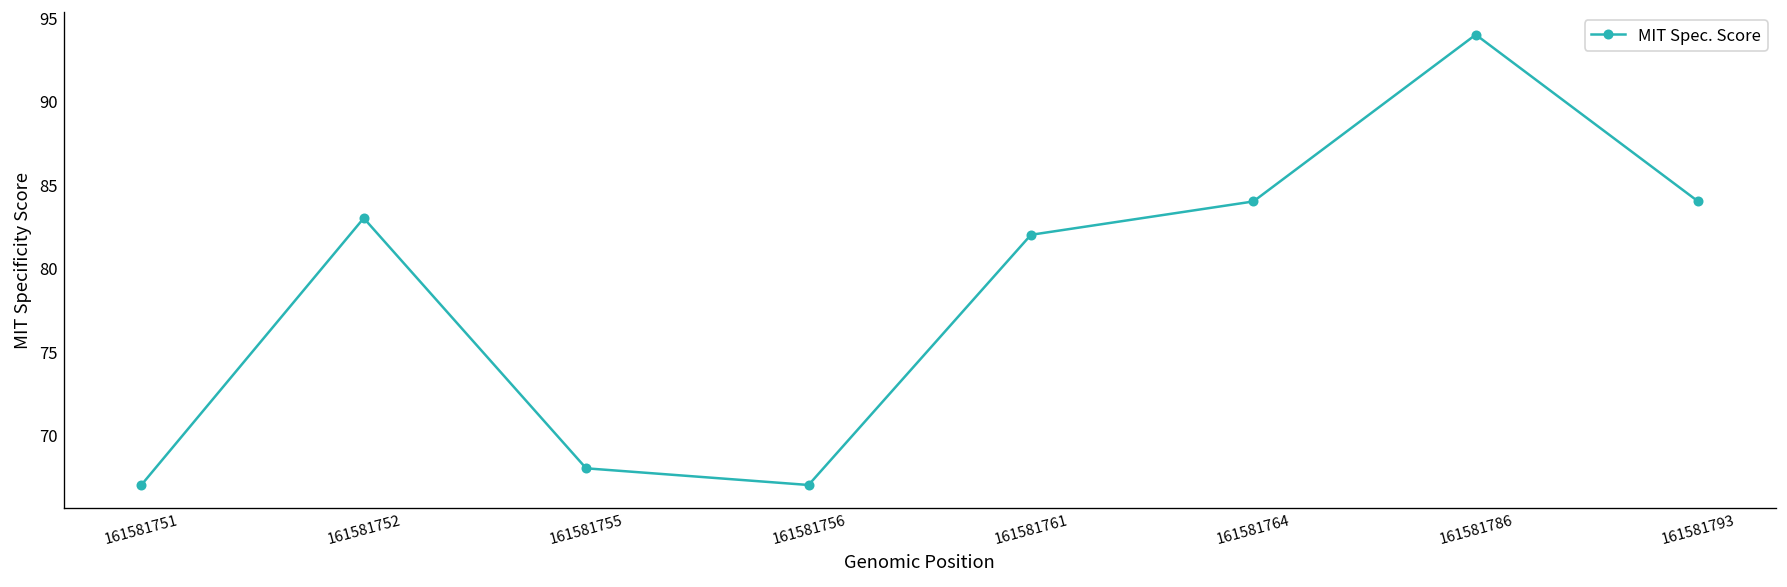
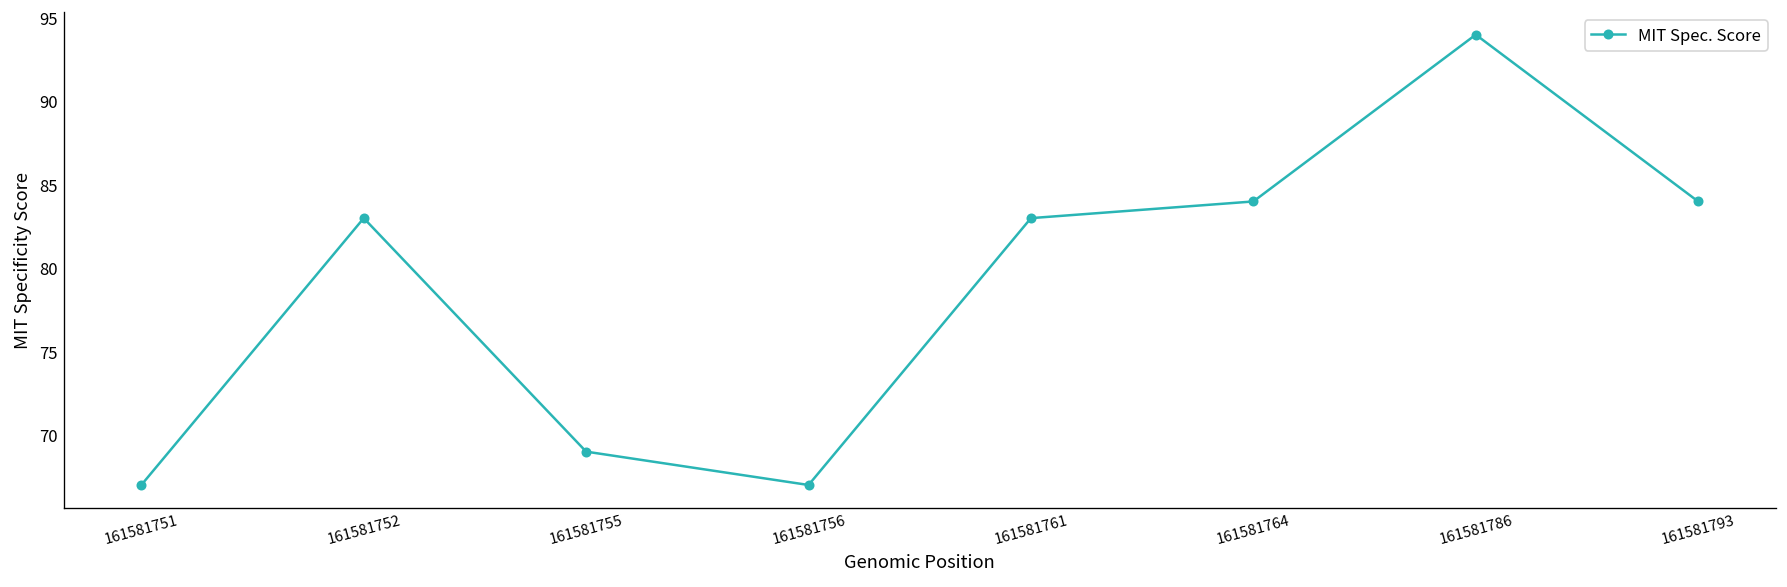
  {
    "161581751": 67,
    "161581752": 83,
-   "161581755": 68,
+   "161581755": 69,
    "161581756": 67,
-   "161581761": 82,
+   "161581761": 83,
    "161581764": 84,
    "161581786": 94,
    "161581793": 84
  }
